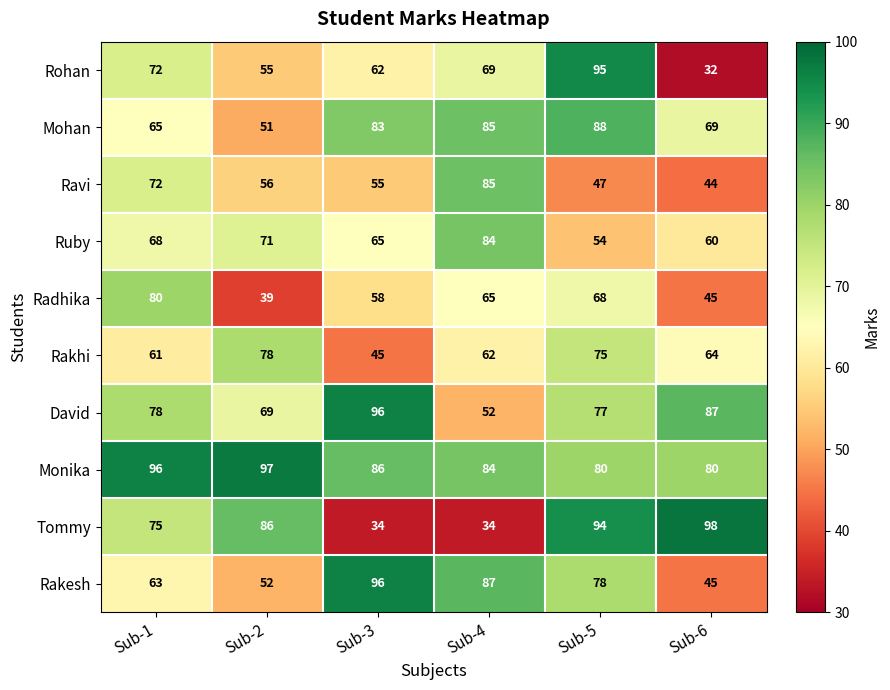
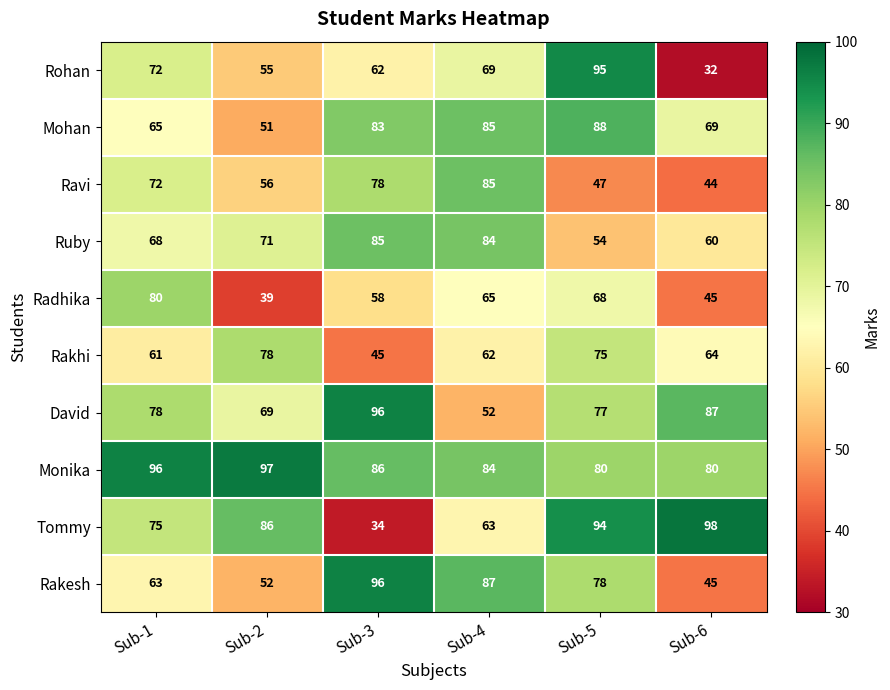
  {
    "Rohan": {
      "Sub-1": 72,
      "Sub-2": 55,
      "Sub-3": 62,
      "Sub-4": 69,
      "Sub-5": 95,
      "Sub-6": 32
    },
    "Mohan": {
      "Sub-1": 65,
      "Sub-2": 51,
      "Sub-3": 83,
      "Sub-4": 85,
      "Sub-5": 88,
      "Sub-6": 69
    },
    "Ravi": {
      "Sub-1": 72,
      "Sub-2": 56,
-     "Sub-3": 55,
+     "Sub-3": 78,
      "Sub-4": 85,
      "Sub-5": 47,
      "Sub-6": 44
    },
    "Ruby": {
      "Sub-1": 68,
      "Sub-2": 71,
-     "Sub-3": 65,
+     "Sub-3": 85,
      "Sub-4": 84,
      "Sub-5": 54,
      "Sub-6": 60
    },
    "Radhika": {
      "Sub-1": 80,
      "Sub-2": 39,
      "Sub-3": 58,
      "Sub-4": 65,
      "Sub-5": 68,
      "Sub-6": 45
    },
    "Rakhi": {
      "Sub-1": 61,
      "Sub-2": 78,
      "Sub-3": 45,
      "Sub-4": 62,
      "Sub-5": 75,
      "Sub-6": 64
    },
    "David": {
      "Sub-1": 78,
      "Sub-2": 69,
      "Sub-3": 96,
      "Sub-4": 52,
      "Sub-5": 77,
      "Sub-6": 87
    },
    "Monika": {
      "Sub-1": 96,
      "Sub-2": 97,
      "Sub-3": 86,
      "Sub-4": 84,
      "Sub-5": 80,
      "Sub-6": 80
    },
    "Tommy": {
      "Sub-1": 75,
      "Sub-2": 86,
      "Sub-3": 34,
-     "Sub-4": 34,
+     "Sub-4": 63,
      "Sub-5": 94,
      "Sub-6": 98
    },
    "Rakesh": {
      "Sub-1": 63,
      "Sub-2": 52,
      "Sub-3": 96,
      "Sub-4": 87,
      "Sub-5": 78,
      "Sub-6": 45
    }
  }
